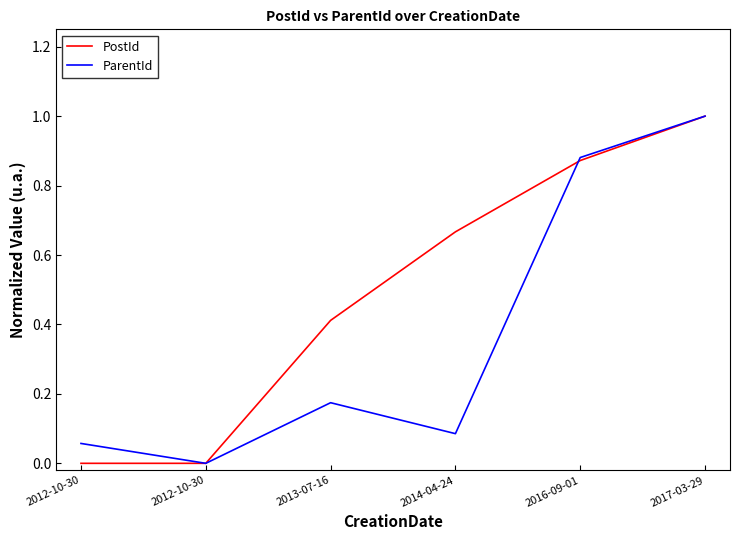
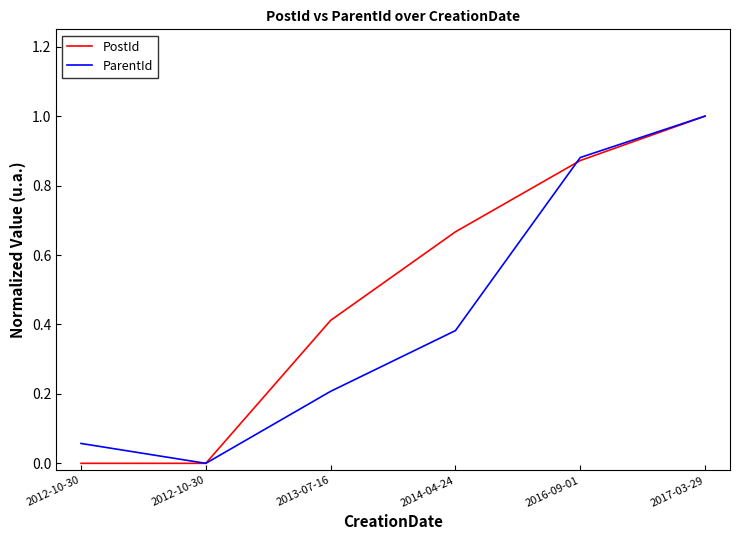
  {
    "PostId": {
      "2013-07-16": 0.41,
      "2014-04-24": 0.67,
      "2016-09-01": 0.87
    },
    "ParentId": {
-     "2013-07-16": 0.17,
-     "2014-04-24": 0.09,
+     "2013-07-16": 0.21,
+     "2014-04-24": 0.38,
      "2016-09-01": 0.88
    }
  }
